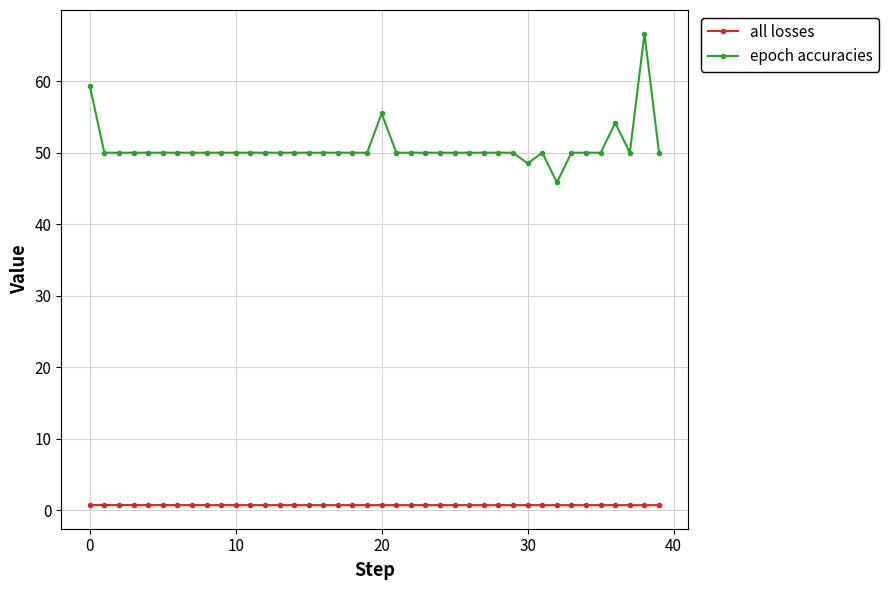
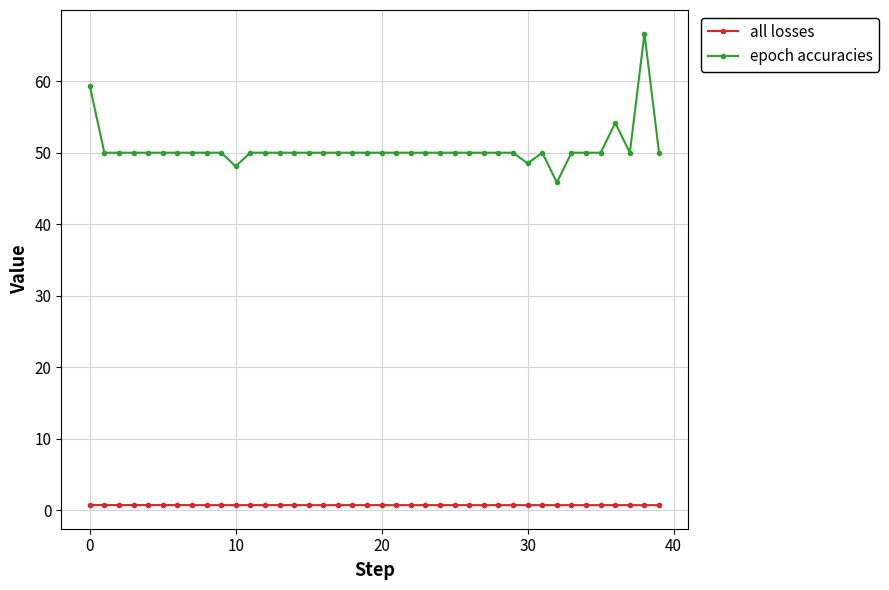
  {
    "all losses": {
      "0": 1,
      "10": 1,
      "20": 1,
      "30": 1
    },
    "epoch accuracies": {
      "0": 59,
-     "10": 50,
-     "20": 56,
+     "10": 48,
+     "20": 50,
      "30": 49
    }
  }
